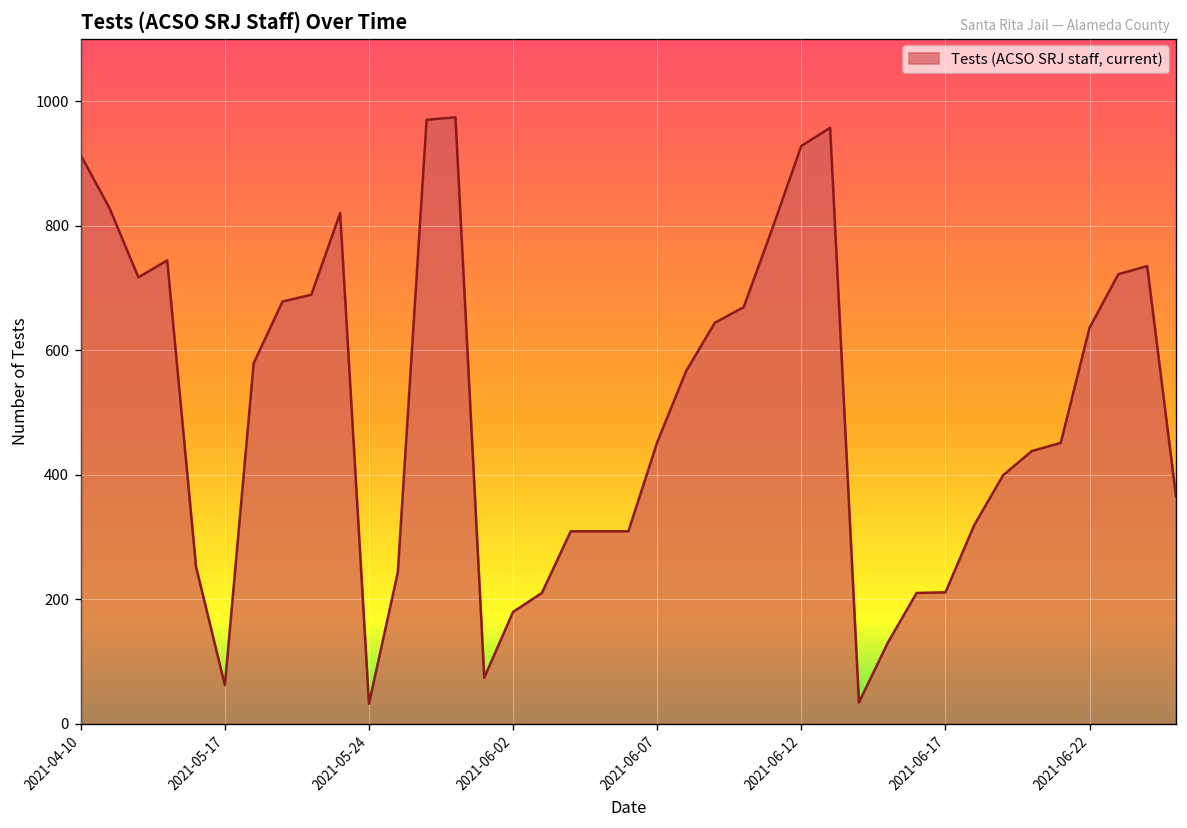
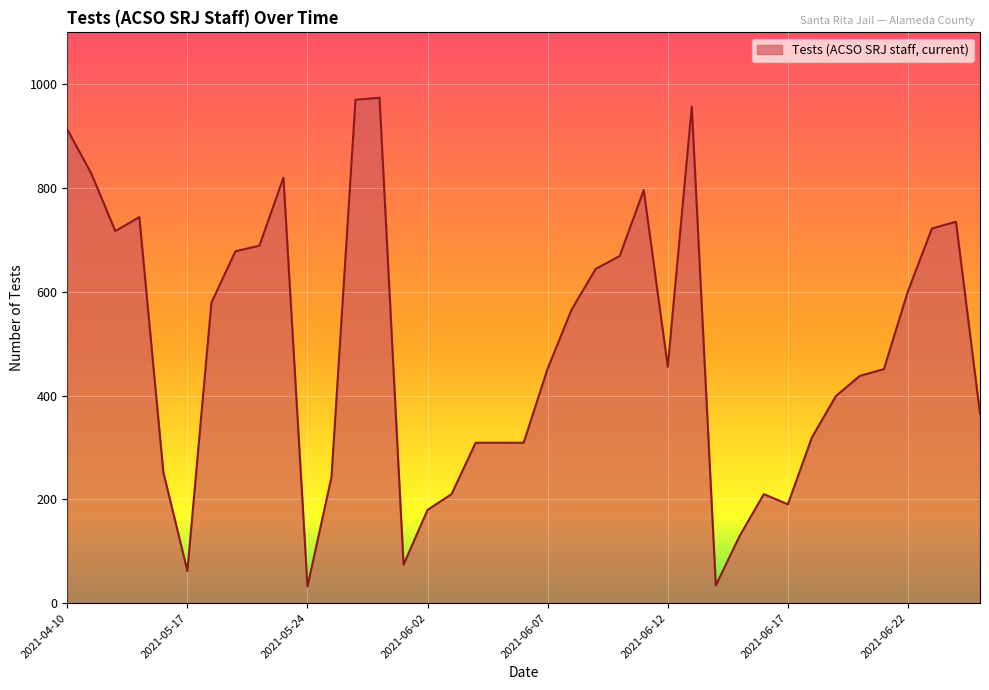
  {
    "2021-04-10": 910,
    "2021-05-17": 60,
    "2021-05-24": 30,
    "2021-06-02": 180,
    "2021-06-07": 450,
-   "2021-06-12": 930,
-   "2021-06-17": 210,
-   "2021-06-22": 640
+   "2021-06-12": 460,
+   "2021-06-17": 190,
+   "2021-06-22": 600
  }
